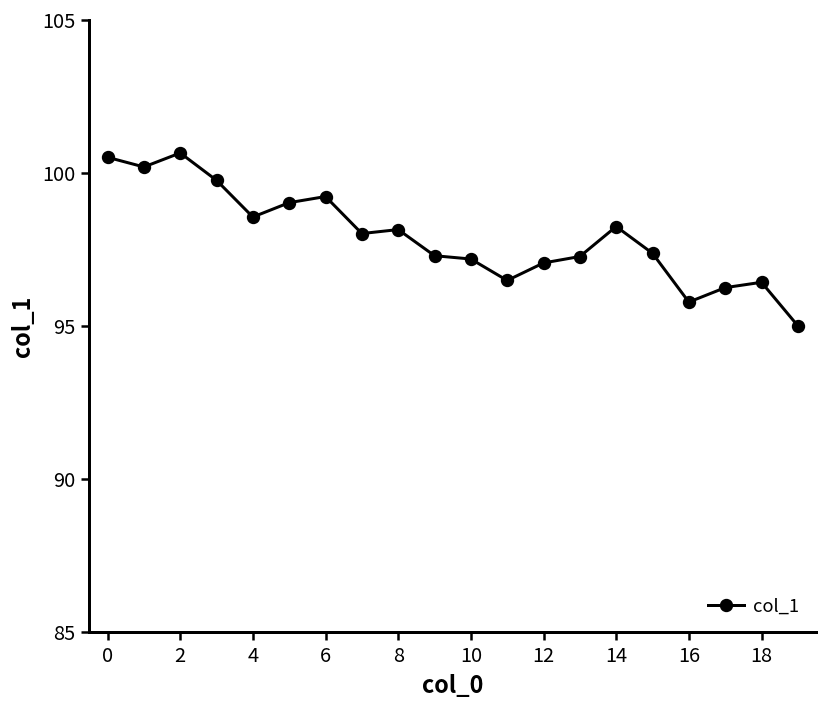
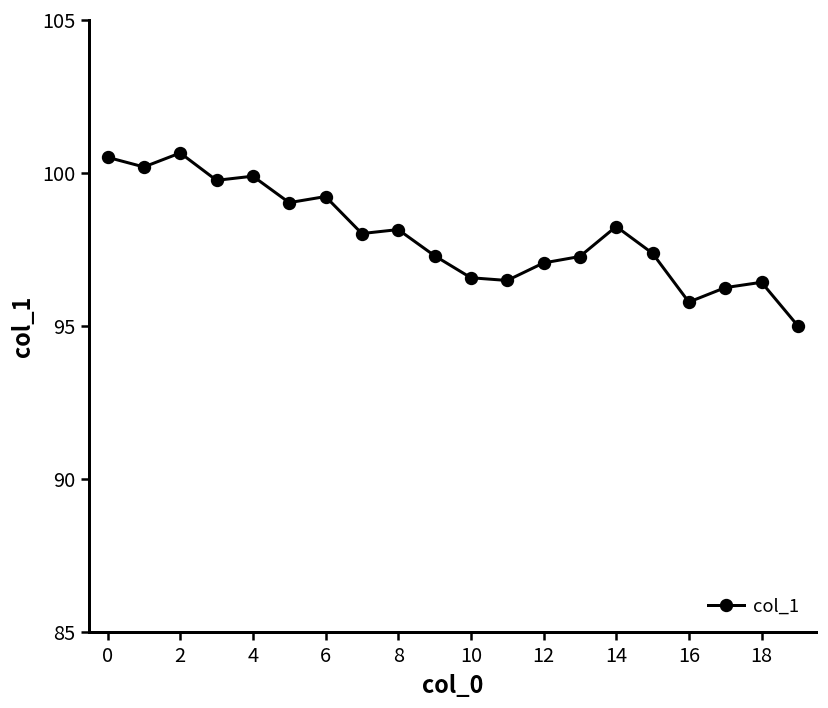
  {
    "0": 100.5,
    "2": 100.6,
-   "4": 98.6,
+   "4": 99.9,
    "6": 99.2,
    "8": 98.1,
-   "10": 97.2,
+   "10": 96.6,
    "12": 97.1,
    "14": 98.2,
    "16": 95.8,
    "18": 96.4
  }
